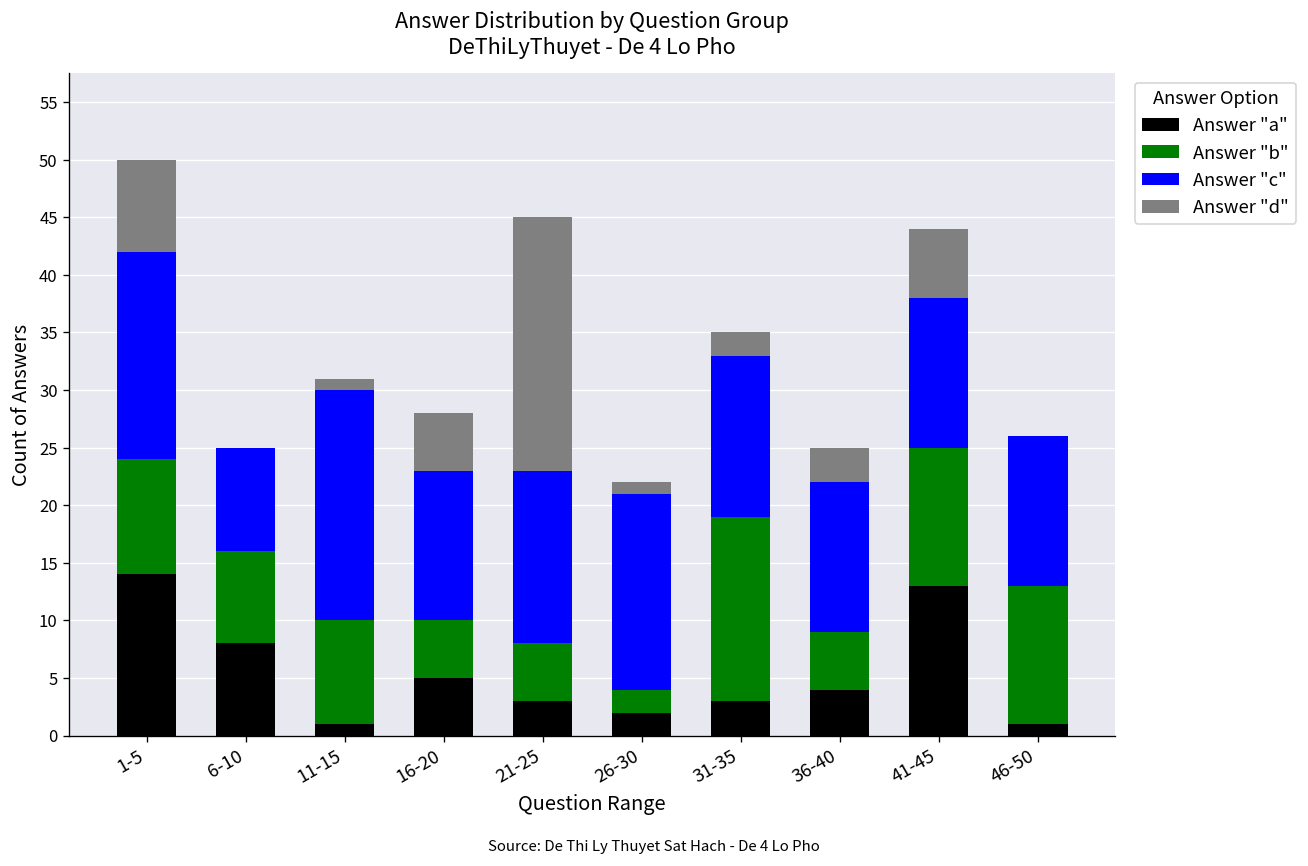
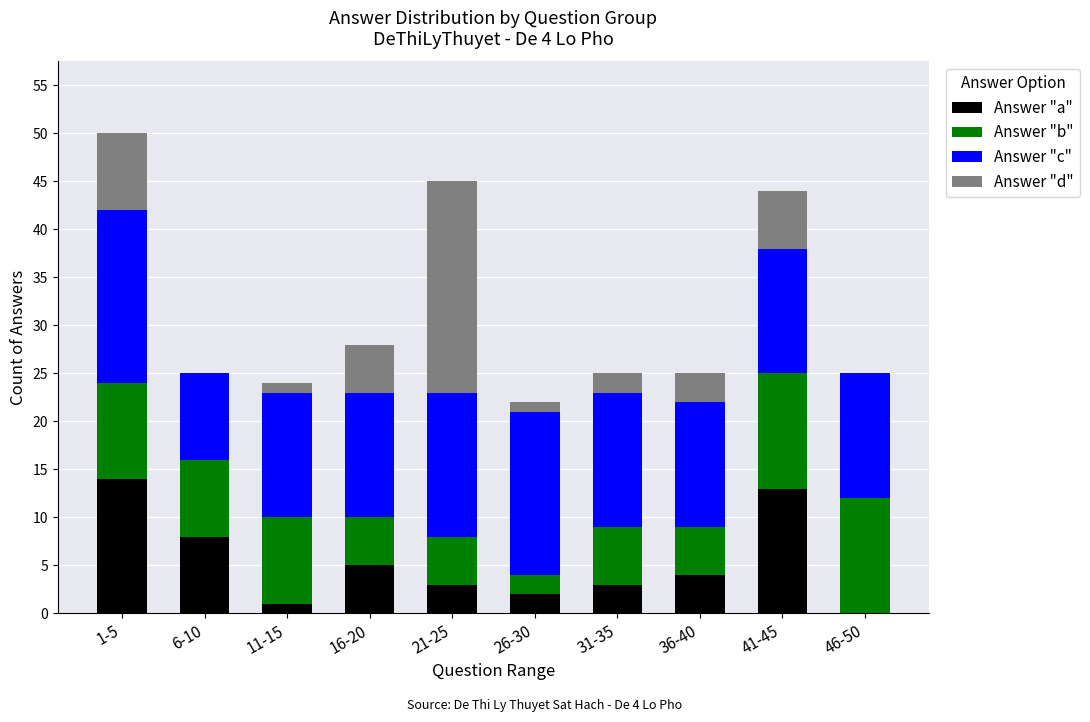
  {
    "Answer \"a\"": {
      "1-5": 14,
      "6-10": 8,
      "11-15": 1,
      "16-20": 5,
      "21-25": 3,
      "26-30": 2,
      "31-35": 3,
      "36-40": 4,
      "41-45": 13,
-     "46-50": 1
+     "46-50": 0
    },
    "Answer \"b\"": {
      "1-5": 10,
      "6-10": 8,
      "11-15": 9,
      "16-20": 5,
      "21-25": 5,
      "26-30": 2,
-     "31-35": 16,
+     "31-35": 6,
      "36-40": 5,
      "41-45": 12,
      "46-50": 12
    },
    "Answer \"c\"": {
      "1-5": 18,
      "6-10": 9,
-     "11-15": 20,
+     "11-15": 13,
      "16-20": 13,
      "21-25": 15,
      "26-30": 17,
      "31-35": 14,
      "36-40": 13,
      "41-45": 13,
      "46-50": 13
    },
    "Answer \"d\"": {
      "1-5": 8,
      "6-10": 0,
      "11-15": 1,
      "16-20": 5,
      "21-25": 22,
      "26-30": 1,
      "31-35": 2,
      "36-40": 3,
      "41-45": 6,
      "46-50": 0
    }
  }
